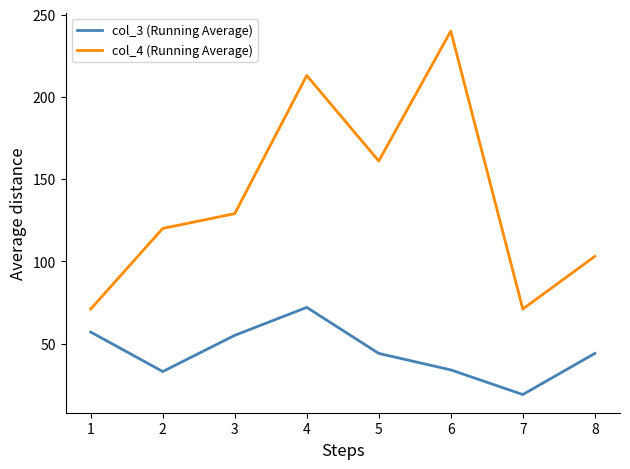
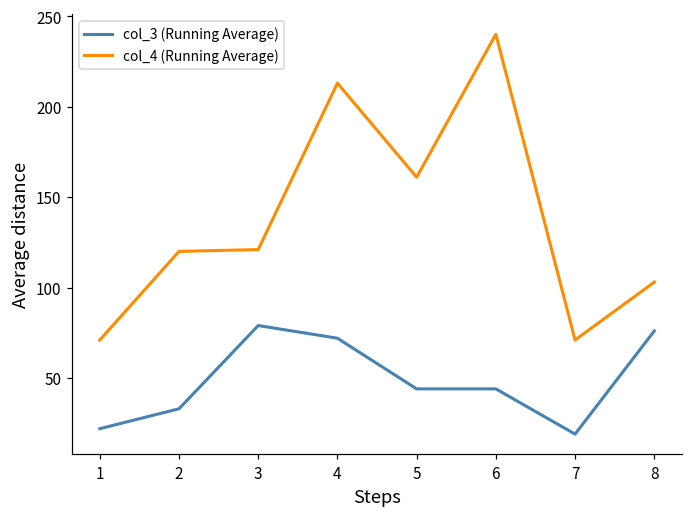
  {
    "col_3 (Running Average)": {
-     "1": 57,
+     "1": 22,
      "2": 33,
-     "3": 55,
+     "3": 79,
      "4": 72,
      "5": 44,
-     "6": 34,
+     "6": 44,
      "7": 19,
-     "8": 44
+     "8": 76
    },
    "col_4 (Running Average)": {
      "1": 71,
      "2": 120,
-     "3": 129,
+     "3": 121,
      "4": 213,
      "5": 161,
      "6": 240,
      "7": 71,
      "8": 103
    }
  }
